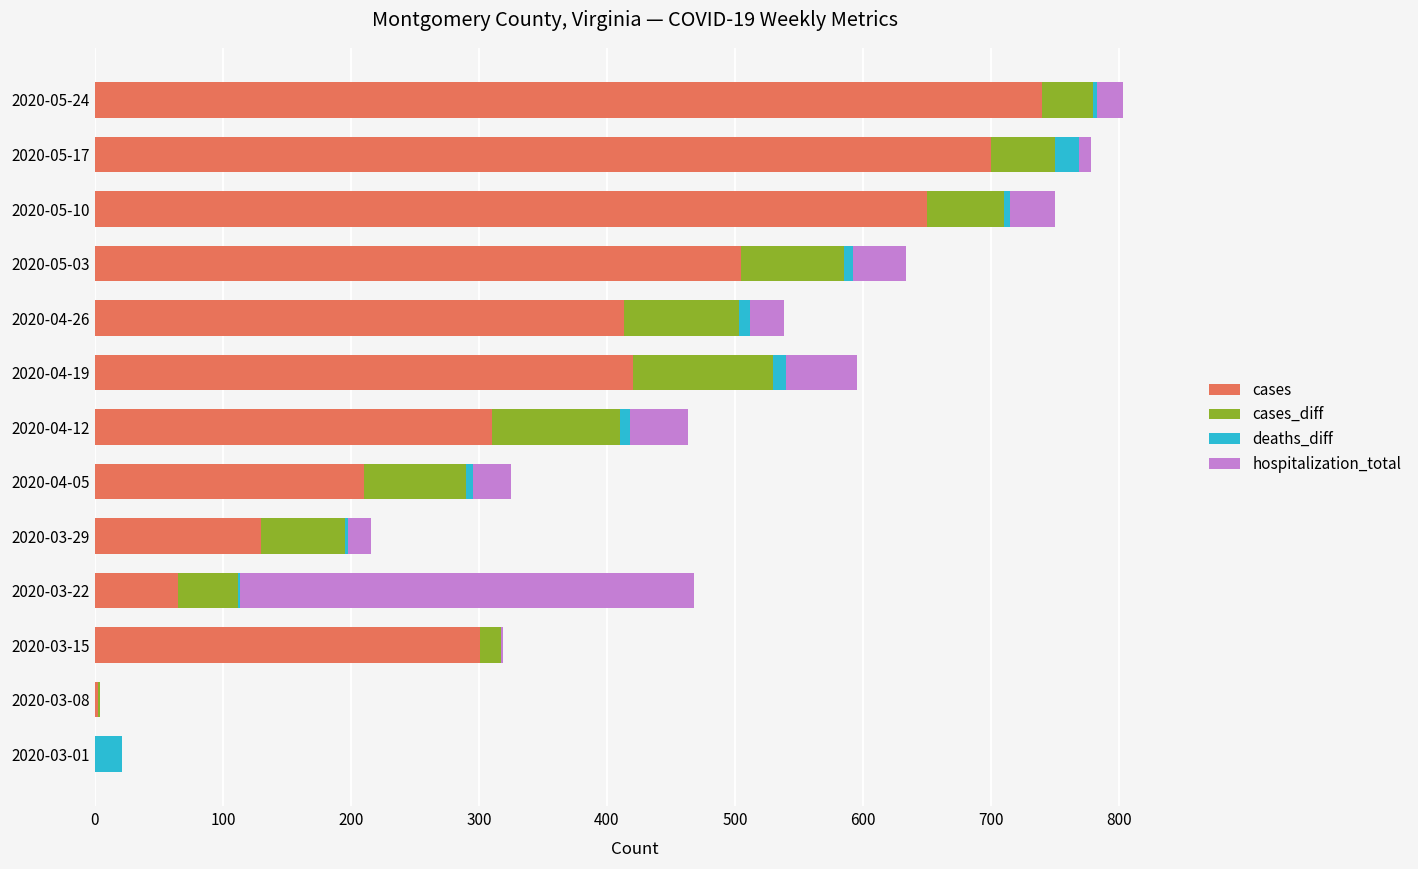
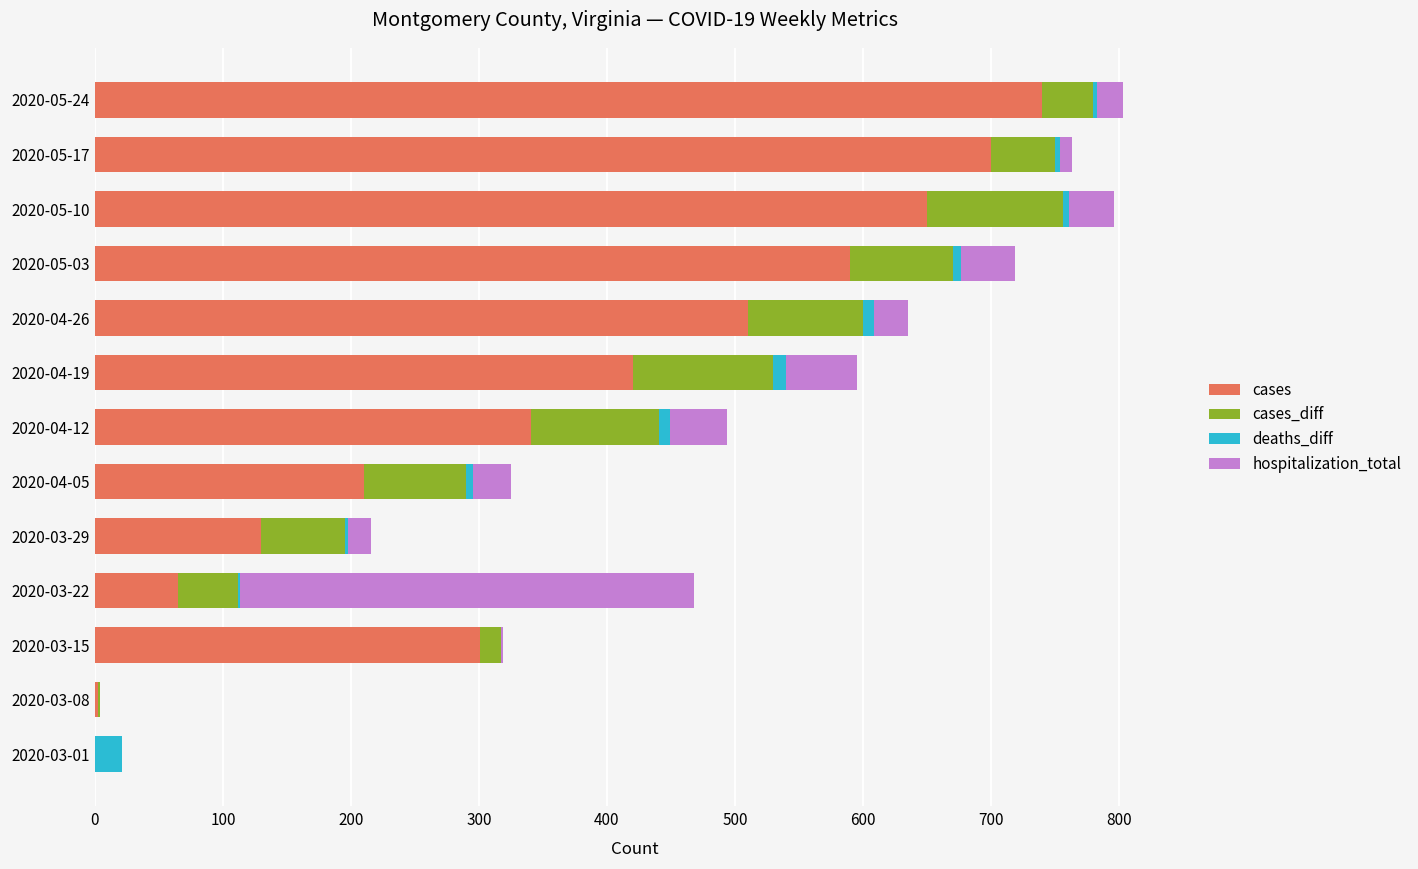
  {
    "cases": {
      "2020-05-24": 740,
      "2020-05-17": 700,
      "2020-05-10": 650,
-     "2020-05-03": 505,
-     "2020-04-26": 413,
+     "2020-05-03": 590,
+     "2020-04-26": 510,
      "2020-04-19": 420,
-     "2020-04-12": 310,
+     "2020-04-12": 341,
      "2020-04-05": 210,
      "2020-03-29": 130,
      "2020-03-22": 65,
      "2020-03-15": 301,
      "2020-03-01": 0
    },
    "cases_diff": {
      "2020-05-24": 40,
      "2020-05-17": 50,
-     "2020-05-10": 60,
+     "2020-05-10": 106,
      "2020-05-03": 80,
      "2020-04-26": 90,
      "2020-04-19": 110,
      "2020-04-12": 100,
      "2020-04-05": 80,
      "2020-03-29": 65,
      "2020-03-22": 47,
      "2020-03-15": 16,
      "2020-03-01": 0
    },
    "deaths_diff": {
      "2020-05-24": 3,
-     "2020-05-17": 19,
+     "2020-05-17": 4,
      "2020-05-10": 5,
      "2020-05-03": 7,
      "2020-04-26": 9,
      "2020-04-19": 10,
      "2020-04-12": 8,
      "2020-04-05": 5,
      "2020-03-29": 3,
      "2020-03-15": 0,
      "2020-03-08": 0,
      "2020-03-01": 21
    },
    "hospitalization_total": {
      "2020-05-24": 20,
      "2020-05-17": 9,
      "2020-05-10": 35,
      "2020-05-03": 42,
      "2020-04-26": 26,
      "2020-04-19": 55,
      "2020-04-12": 45,
      "2020-04-05": 30,
      "2020-03-29": 18,
      "2020-03-22": 355,
      "2020-03-08": 0,
      "2020-03-01": 0
    }
  }
